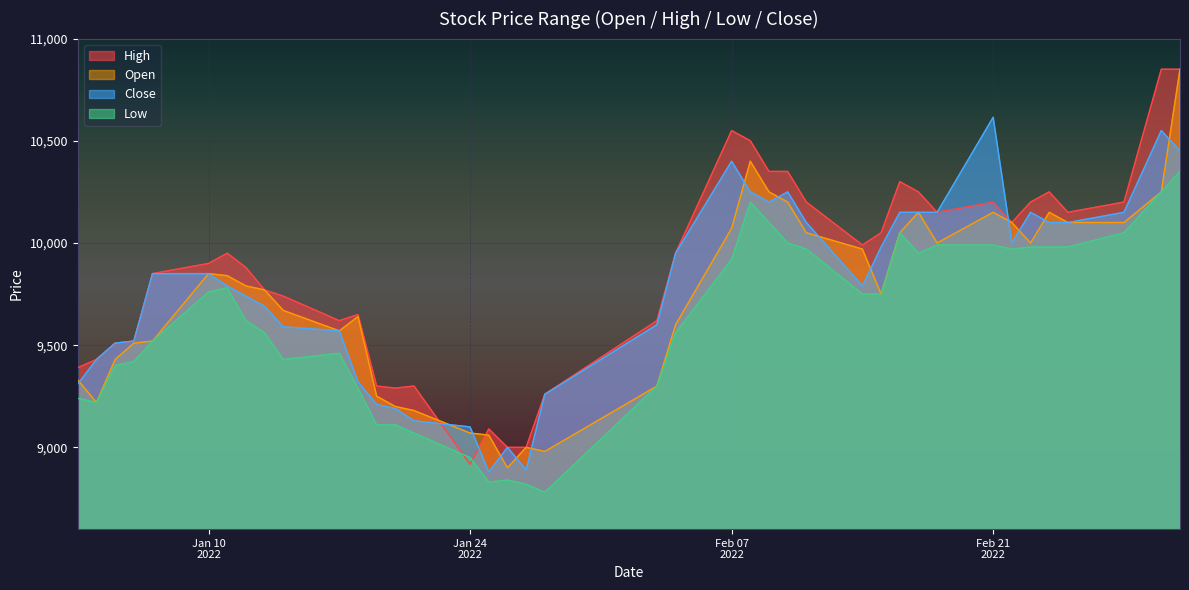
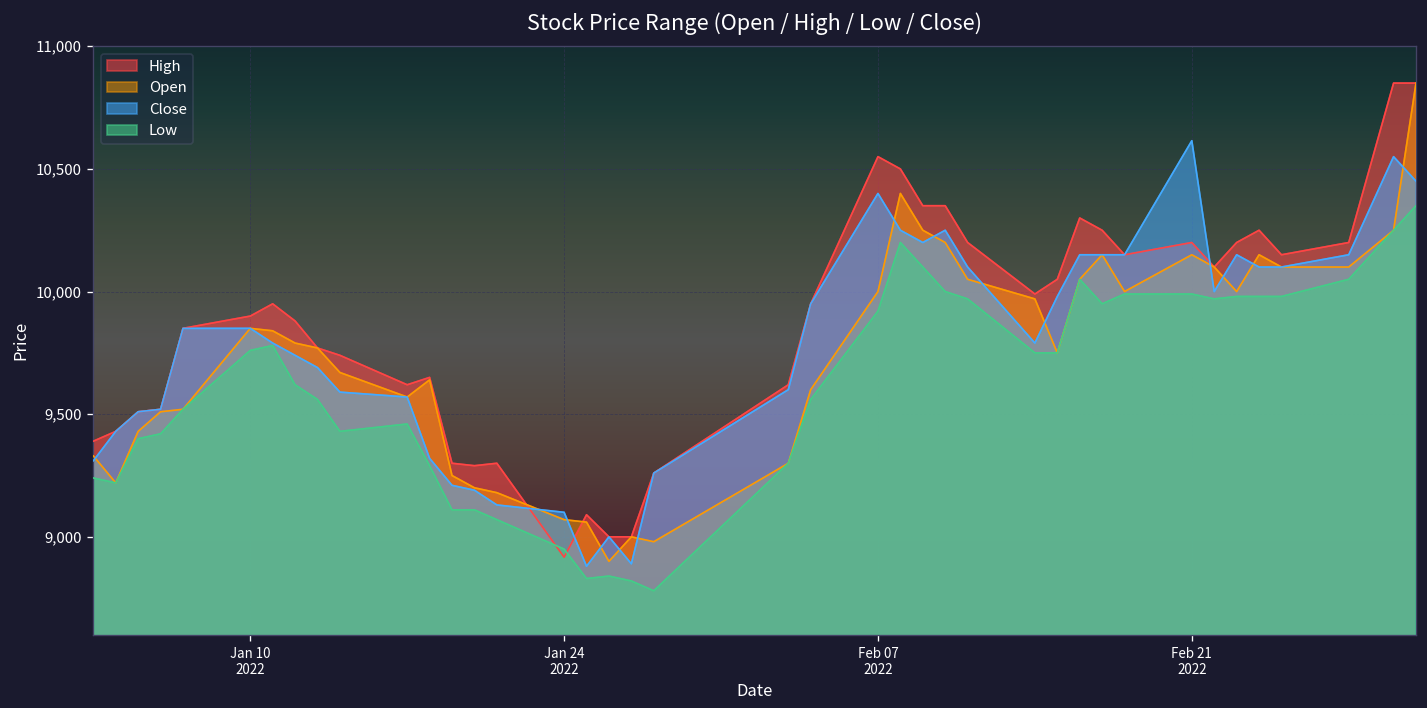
  {
    "High": {
      "Jan 10 2022": "9,900",
      "Jan 24 2022": "8,920",
      "Feb 07 2022": "10,550",
      "Feb 21 2022": "10,200"
    },
    "Open": {
      "Jan 24 2022": "9,070",
-     "Feb 07 2022": "10,070",
+     "Feb 07 2022": "10,000",
      "Feb 21 2022": "10,150"
    },
    "Close": {
      "Jan 24 2022": "9,100",
      "Feb 07 2022": "10,400",
      "Feb 21 2022": "10,620"
    },
    "Low": {
      "Jan 10 2022": "9,760",
      "Jan 24 2022": "8,950",
      "Feb 07 2022": "9,920",
      "Feb 21 2022": "9,990"
    }
  }
